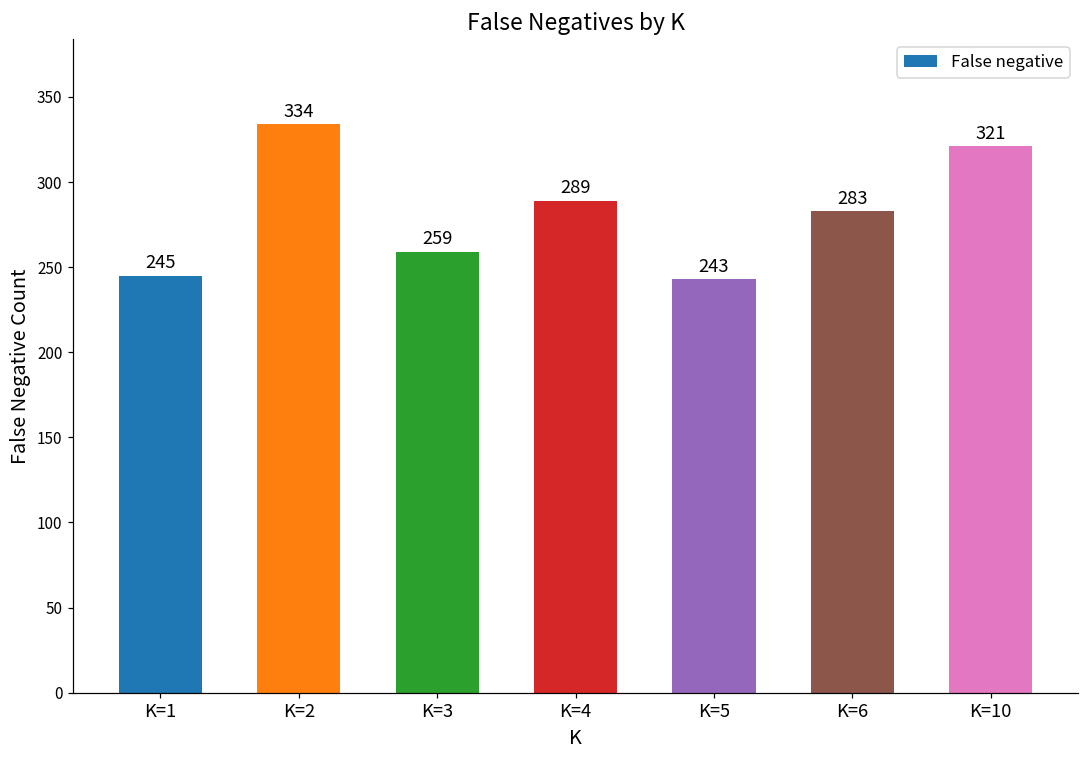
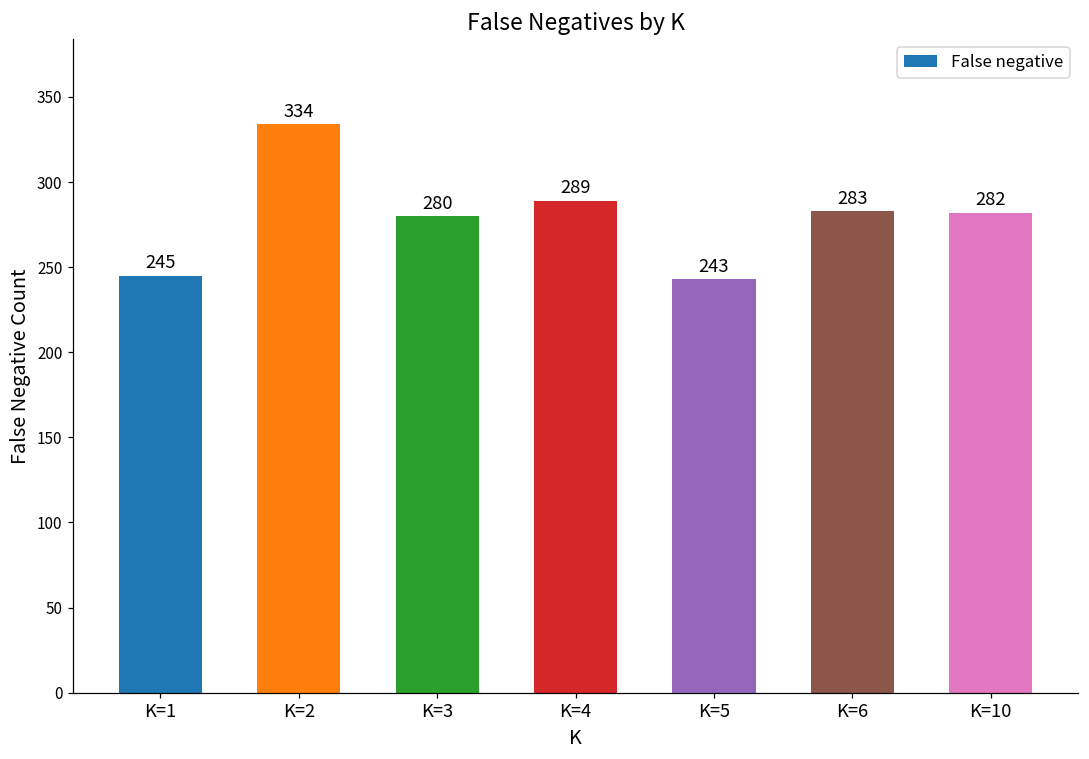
  {
    "K=1": 245,
    "K=2": 334,
-   "K=3": 259,
+   "K=3": 280,
    "K=4": 289,
    "K=5": 243,
    "K=6": 283,
-   "K=10": 321
+   "K=10": 282
  }
